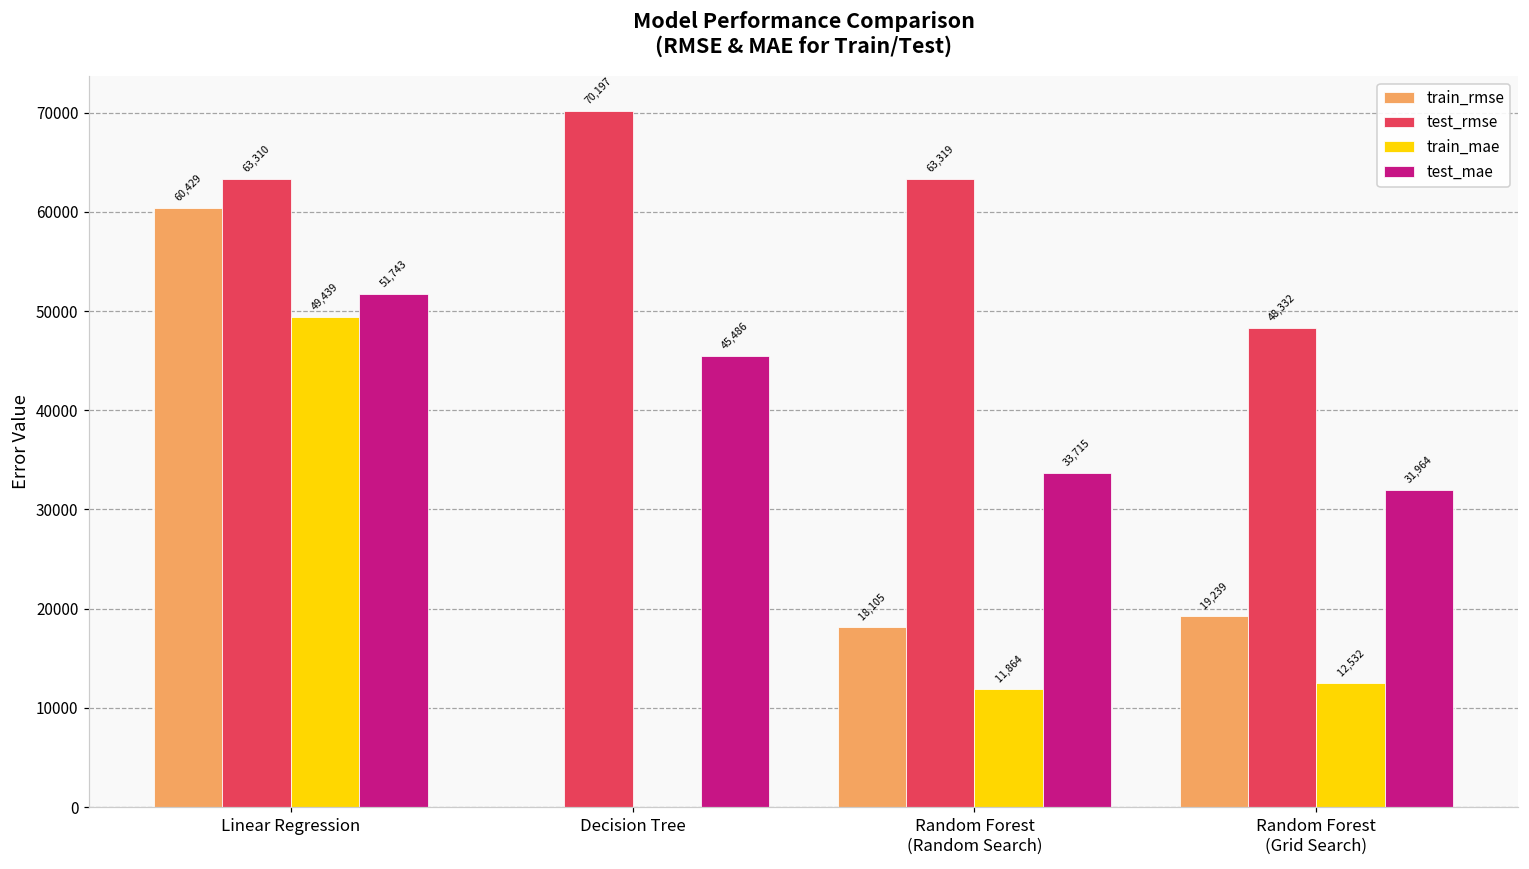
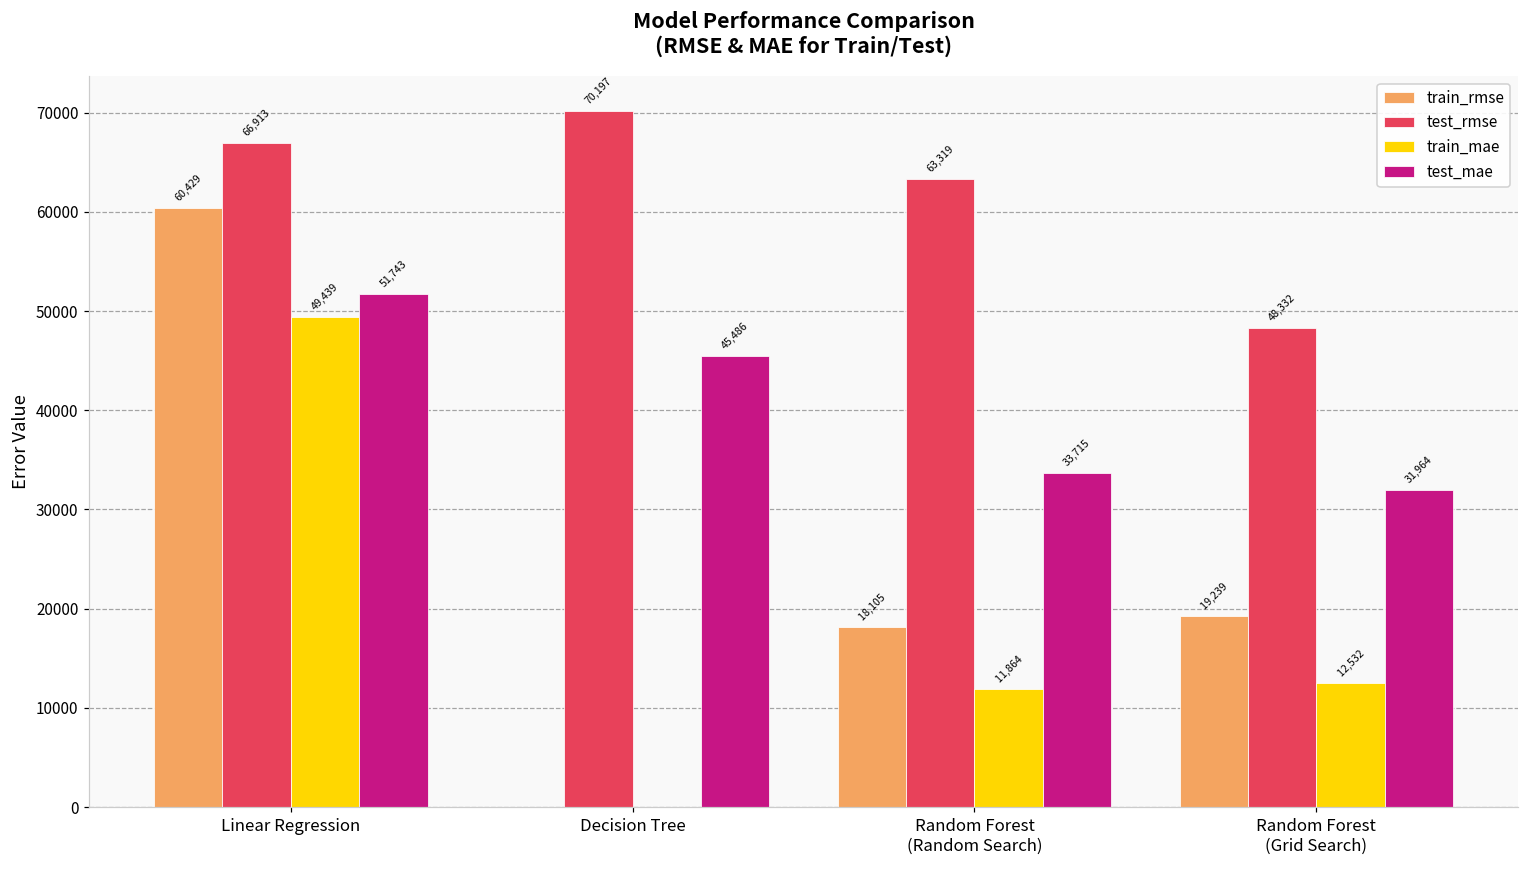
  {
    "train_rmse": {
      "Linear Regression": "60,429",
      "Random Forest (Random Search)": "18,105",
      "Random Forest (Grid Search)": "19,239"
    },
    "test_rmse": {
-     "Linear Regression": "63,310",
+     "Linear Regression": "66,913",
      "Decision Tree": "70,197",
      "Random Forest (Random Search)": "63,319",
      "Random Forest (Grid Search)": "48,332"
    },
    "train_mae": {
      "Linear Regression": "49,439",
      "Random Forest (Random Search)": "11,864",
      "Random Forest (Grid Search)": "12,532"
    },
    "test_mae": {
      "Linear Regression": "51,743",
      "Decision Tree": "45,486",
      "Random Forest (Random Search)": "33,715",
      "Random Forest (Grid Search)": "31,964"
    }
  }
